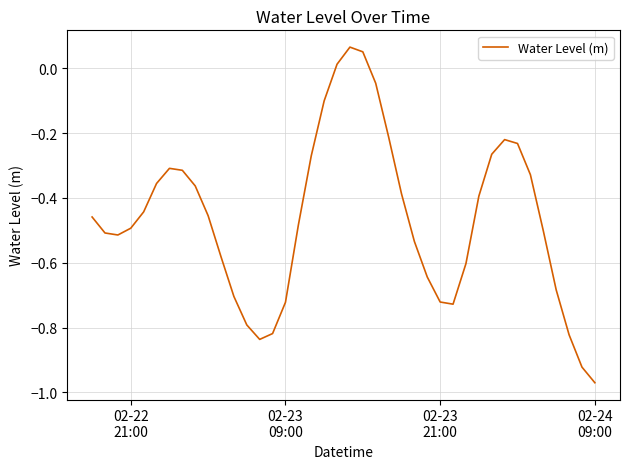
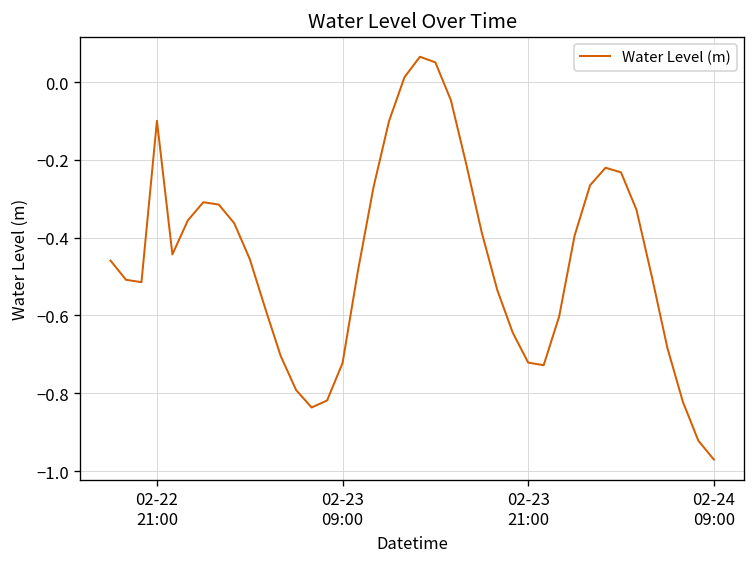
  {
-   "02-22 21:00": -0.49,
+   "02-22 21:00": -0.10,
    "02-23 09:00": -0.72,
    "02-23 21:00": -0.72,
    "02-24 09:00": -0.97
  }
